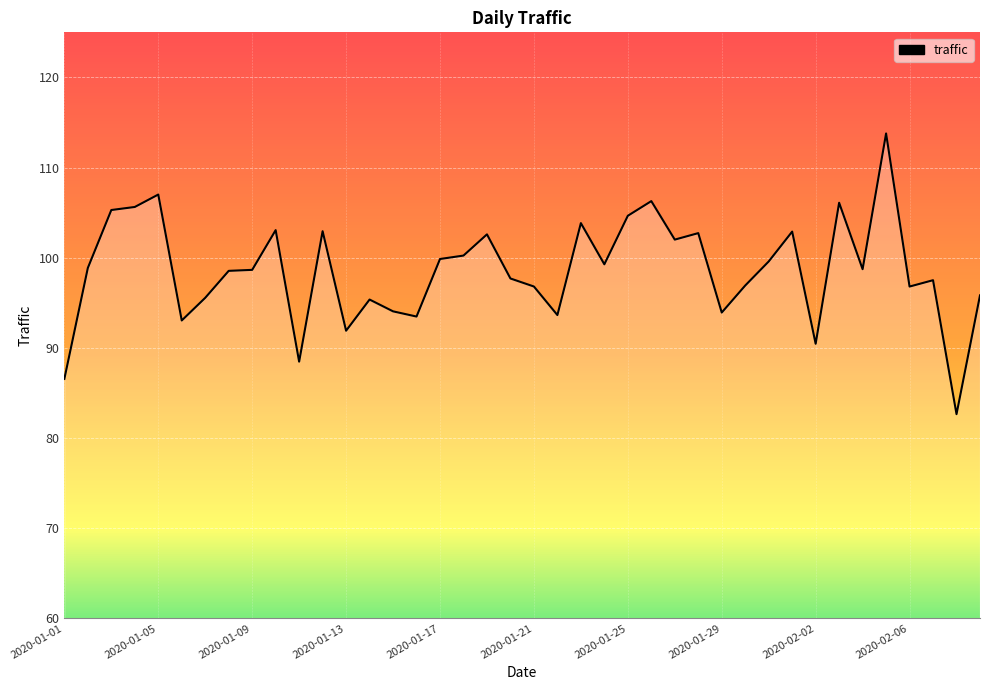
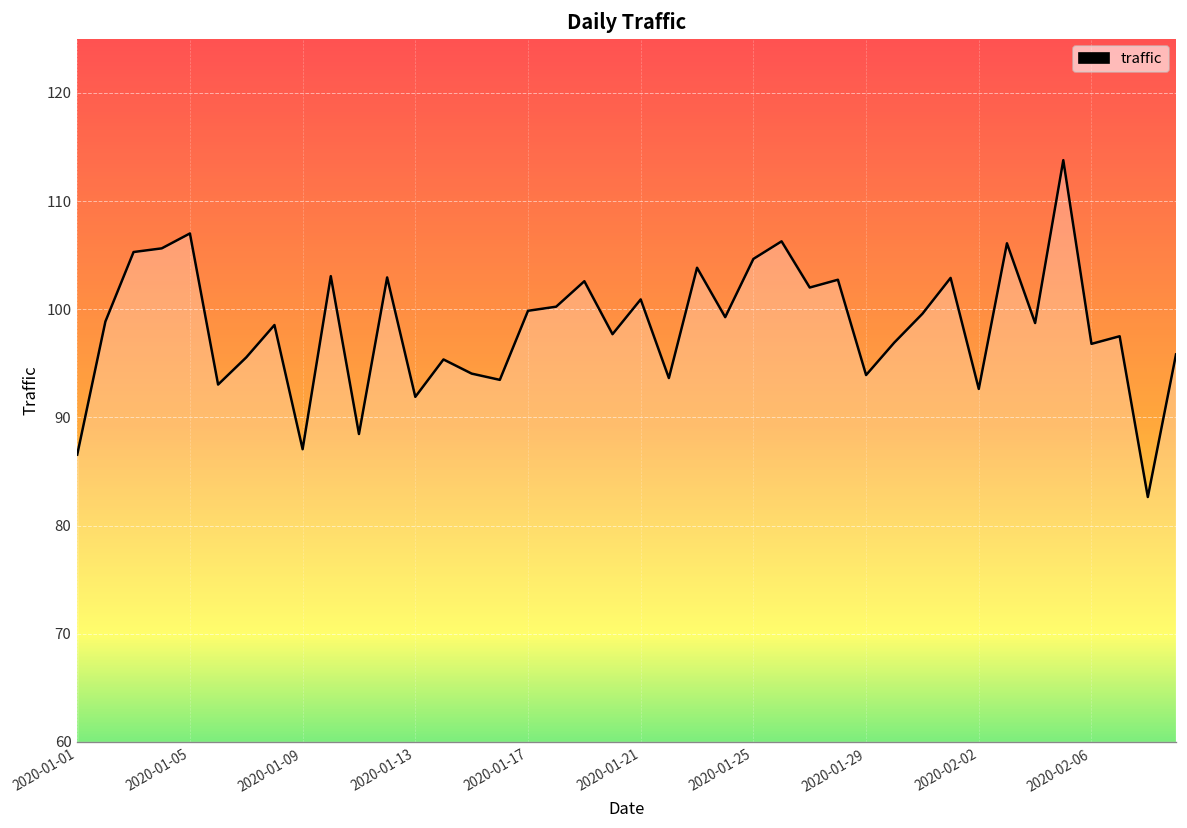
  {
    "2020-01-01": 87,
    "2020-01-05": 107,
-   "2020-01-09": 99,
+   "2020-01-09": 87,
    "2020-01-13": 92,
    "2020-01-17": 100,
-   "2020-01-21": 97,
+   "2020-01-21": 101,
    "2020-01-25": 105,
    "2020-01-29": 94,
-   "2020-02-02": 90,
+   "2020-02-02": 93,
    "2020-02-06": 97
  }
